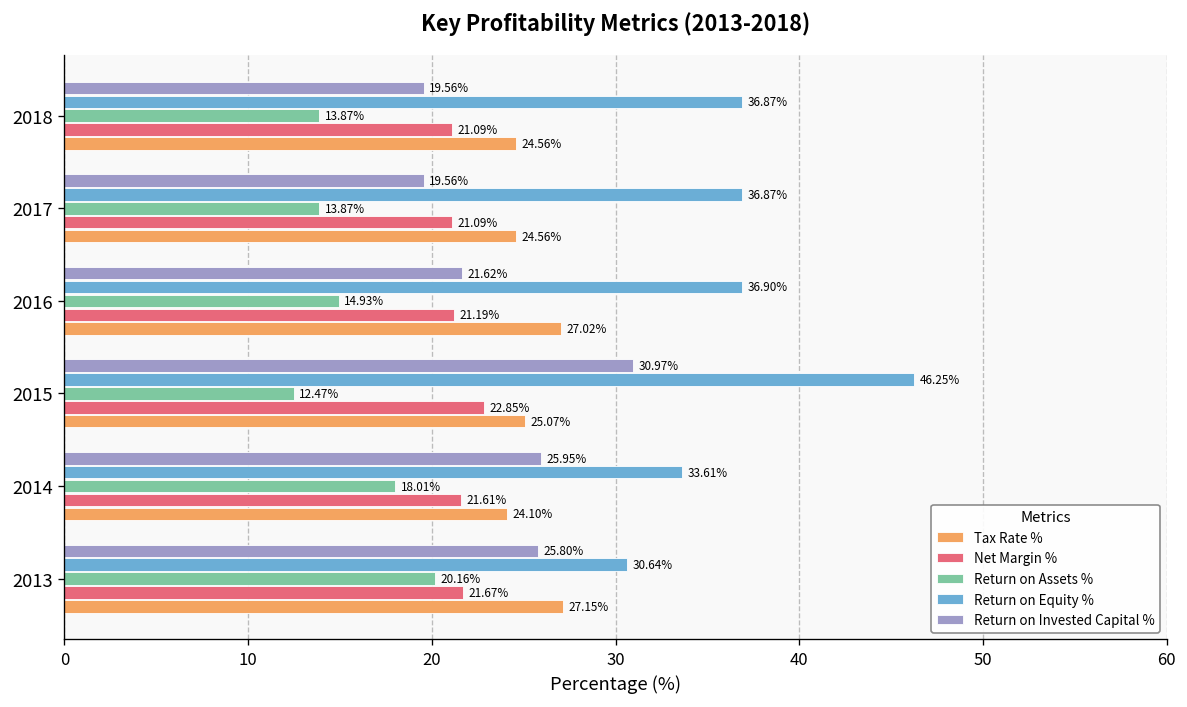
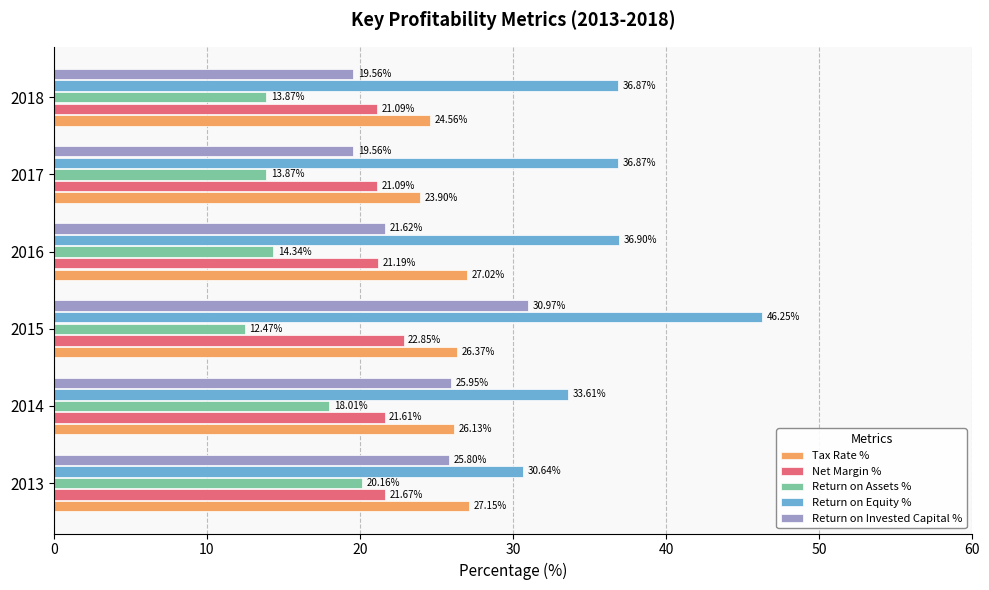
  {
    "Tax Rate %": {
      "2018": "24.56%",
-     "2017": "24.56%",
+     "2017": "23.90%",
      "2016": "27.02%",
-     "2015": "25.07%",
-     "2014": "24.10%",
+     "2015": "26.37%",
+     "2014": "26.13%",
      "2013": "27.15%"
    },
    "Net Margin %": {
      "2018": "21.09%",
      "2017": "21.09%",
      "2016": "21.19%",
      "2015": "22.85%",
      "2014": "21.61%",
      "2013": "21.67%"
    },
    "Return on Assets %": {
      "2018": "13.87%",
      "2017": "13.87%",
-     "2016": "14.93%",
+     "2016": "14.34%",
      "2015": "12.47%",
      "2014": "18.01%",
      "2013": "20.16%"
    }
  }
